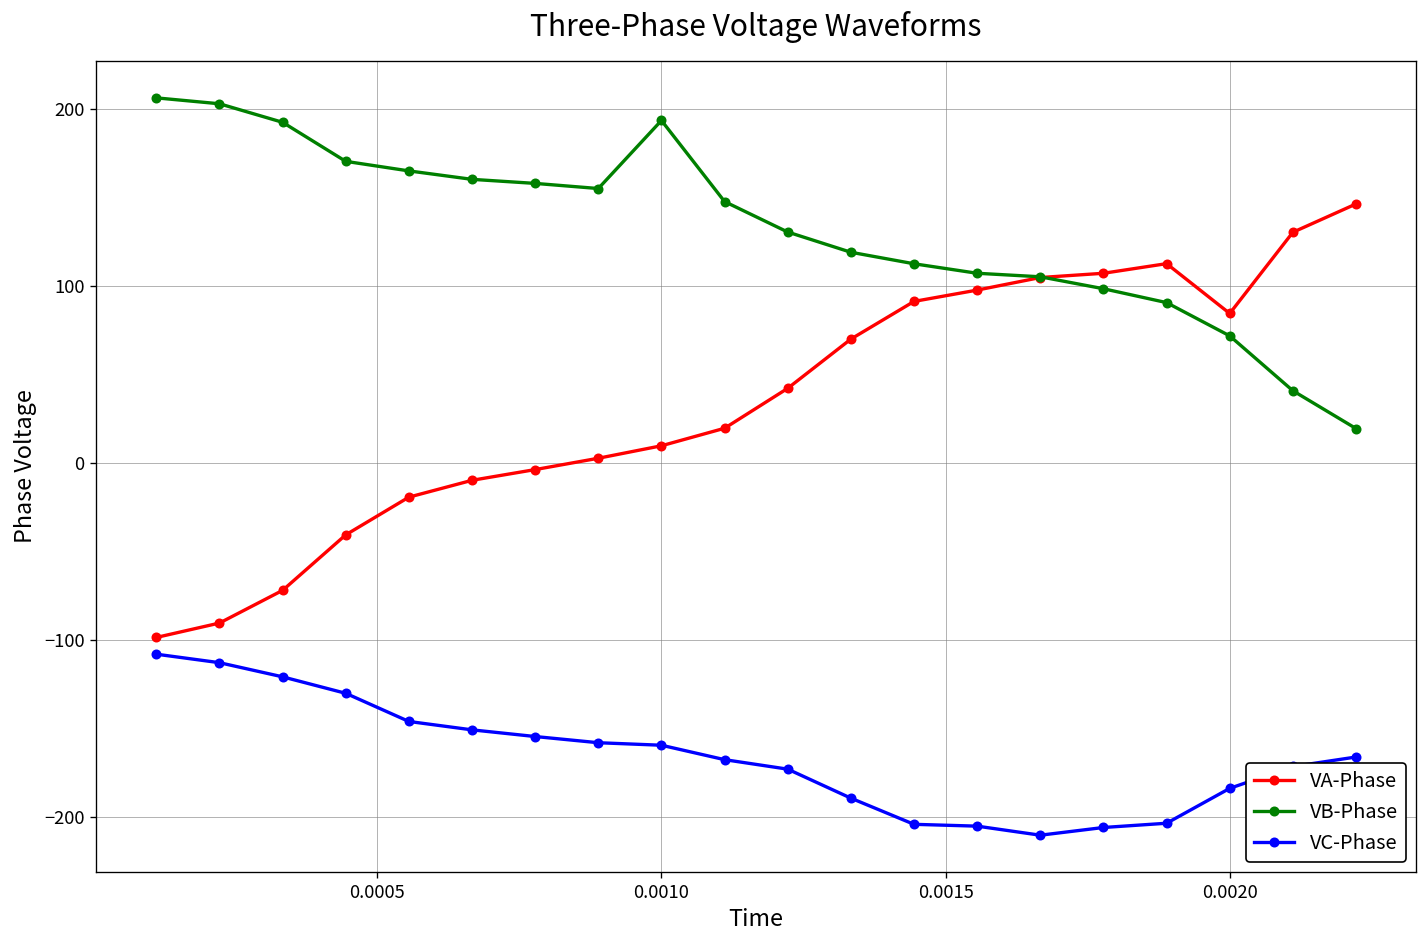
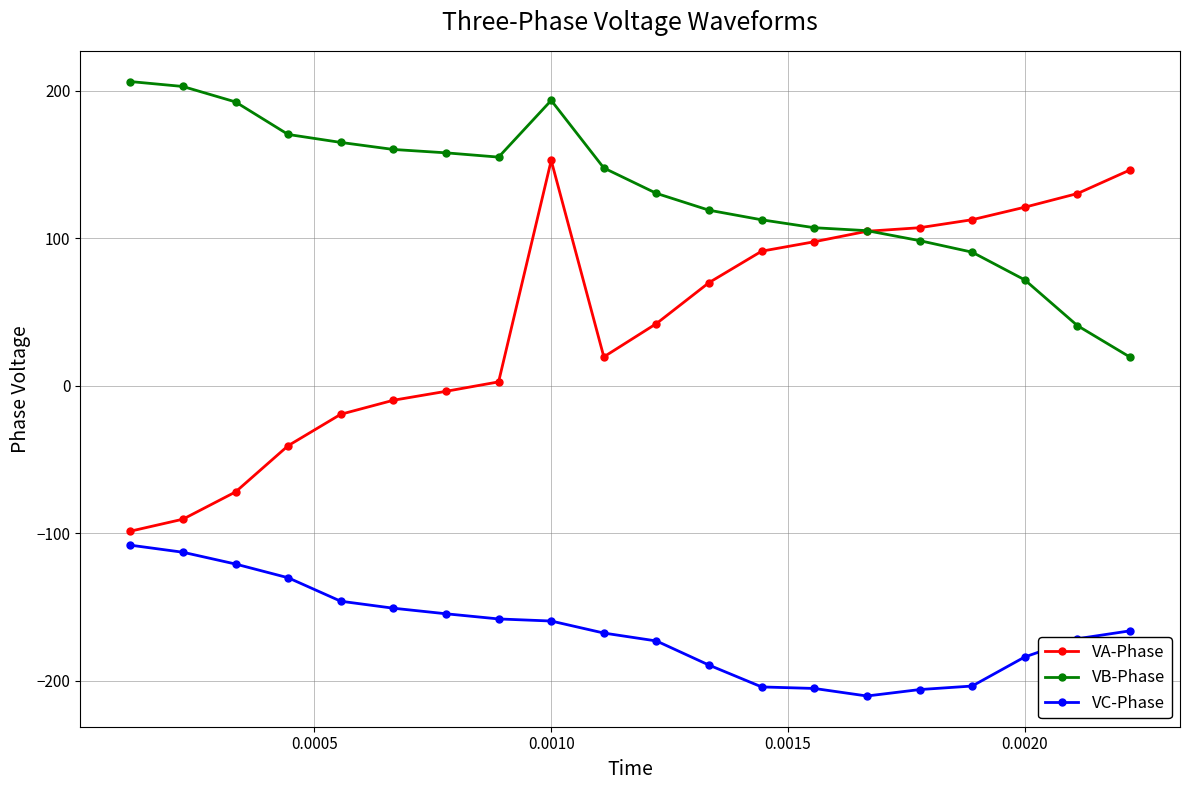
  {
    "VA-Phase": {
-     "0.0010": 10,
-     "0.0020": 85
+     "0.0010": 153,
+     "0.0020": 121
    },
    "VB-Phase": {
      "0.0010": 194,
      "0.0020": 72
    },
    "VC-Phase": {
      "0.0010": -159,
      "0.0020": -184
    }
  }
